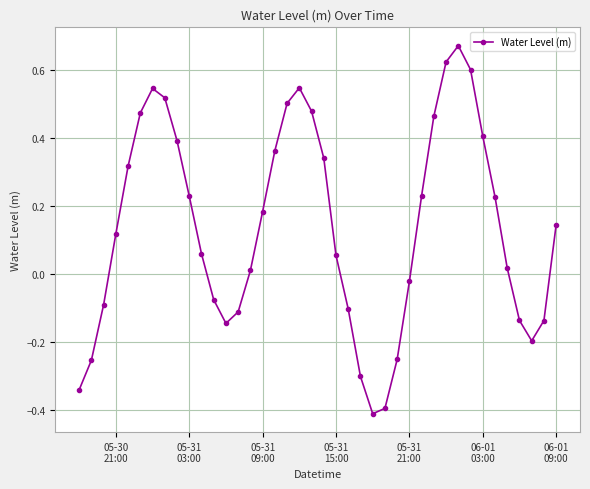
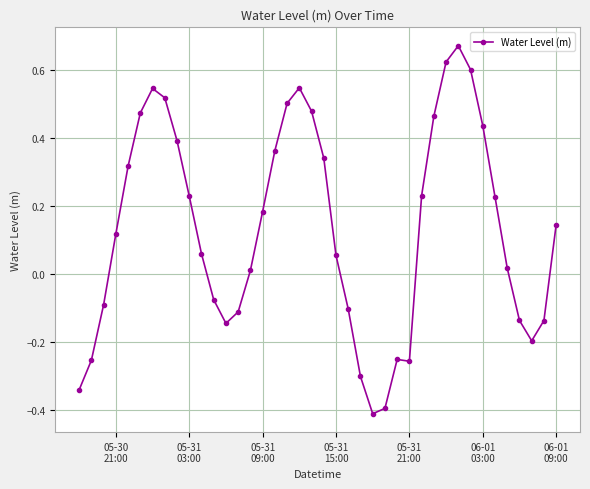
  {
    "05-30 21:00": 0.12,
    "05-31 03:00": 0.23,
    "05-31 09:00": 0.18,
    "05-31 15:00": 0.05,
-   "05-31 21:00": -0.02,
-   "06-01 03:00": 0.41,
+   "05-31 21:00": -0.26,
+   "06-01 03:00": 0.44,
    "06-01 09:00": 0.14
  }
